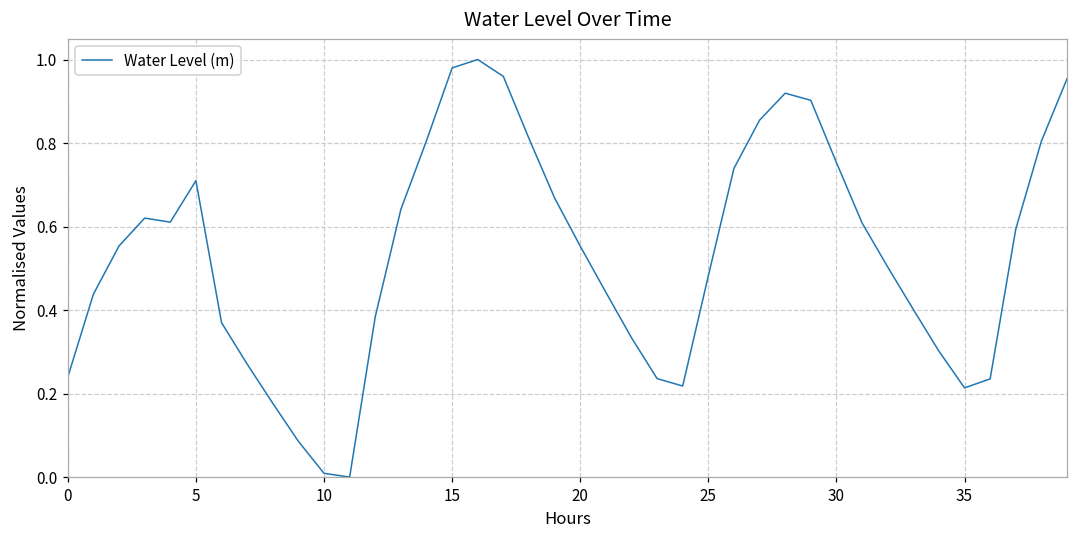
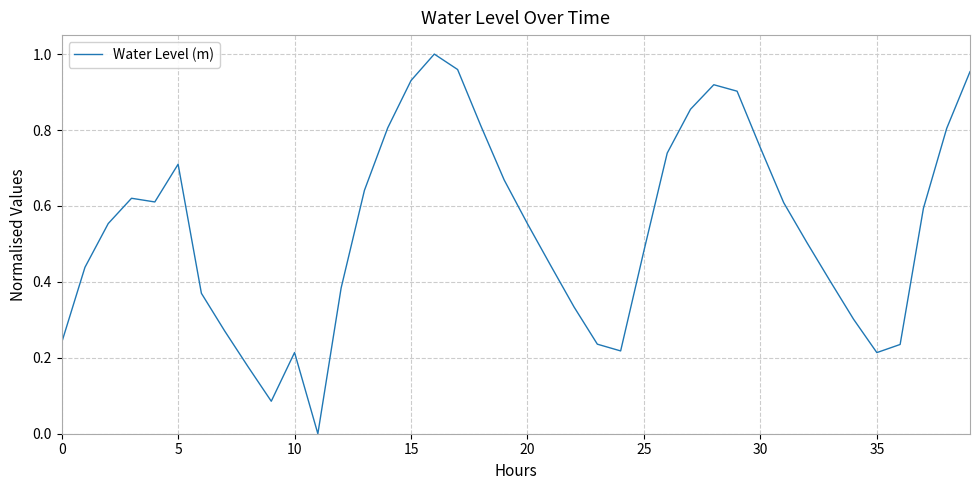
  {
    "0": 0.24,
    "5": 0.71,
-   "10": 0.01,
-   "15": 0.98,
+   "10": 0.21,
+   "15": 0.93,
    "20": 0.55,
    "25": 0.48,
    "30": 0.75,
    "35": 0.21
  }
